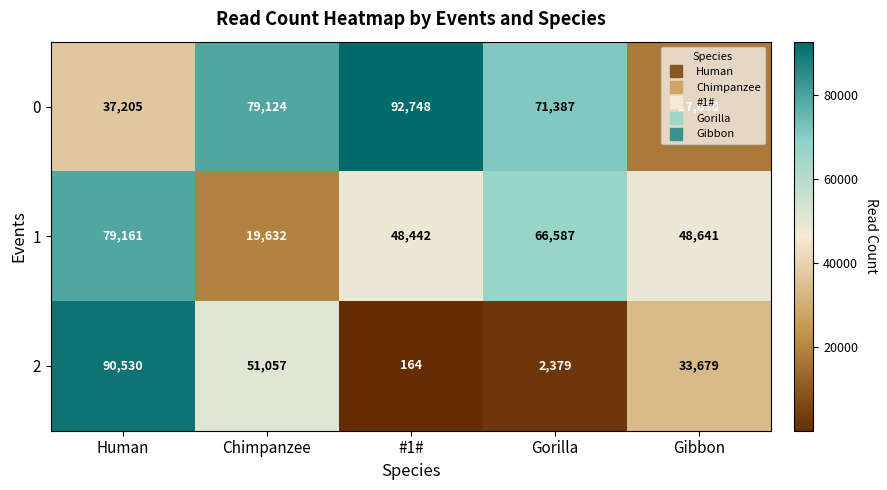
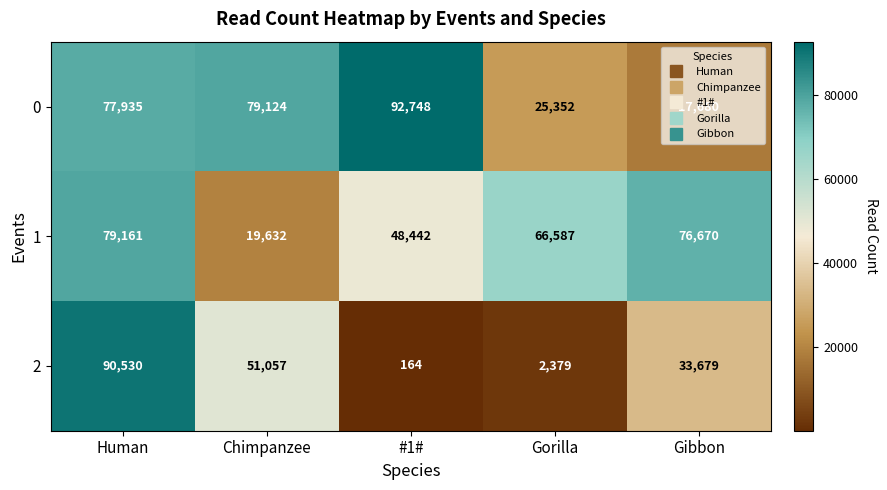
  {
    "0": {
-     "Human": "37,205",
+     "Human": "77,935",
      "Chimpanzee": "79,124",
      "#1#": "92,748",
-     "Gorilla": "71,387"
+     "Gorilla": "25,352"
    },
    "1": {
      "Human": "79,161",
      "Chimpanzee": "19,632",
      "#1#": "48,442",
      "Gorilla": "66,587",
-     "Gibbon": "48,641"
+     "Gibbon": "76,670"
    },
    "2": {
      "Human": "90,530",
      "Chimpanzee": "51,057",
      "#1#": "164",
      "Gorilla": "2,379",
      "Gibbon": "33,679"
    }
  }
